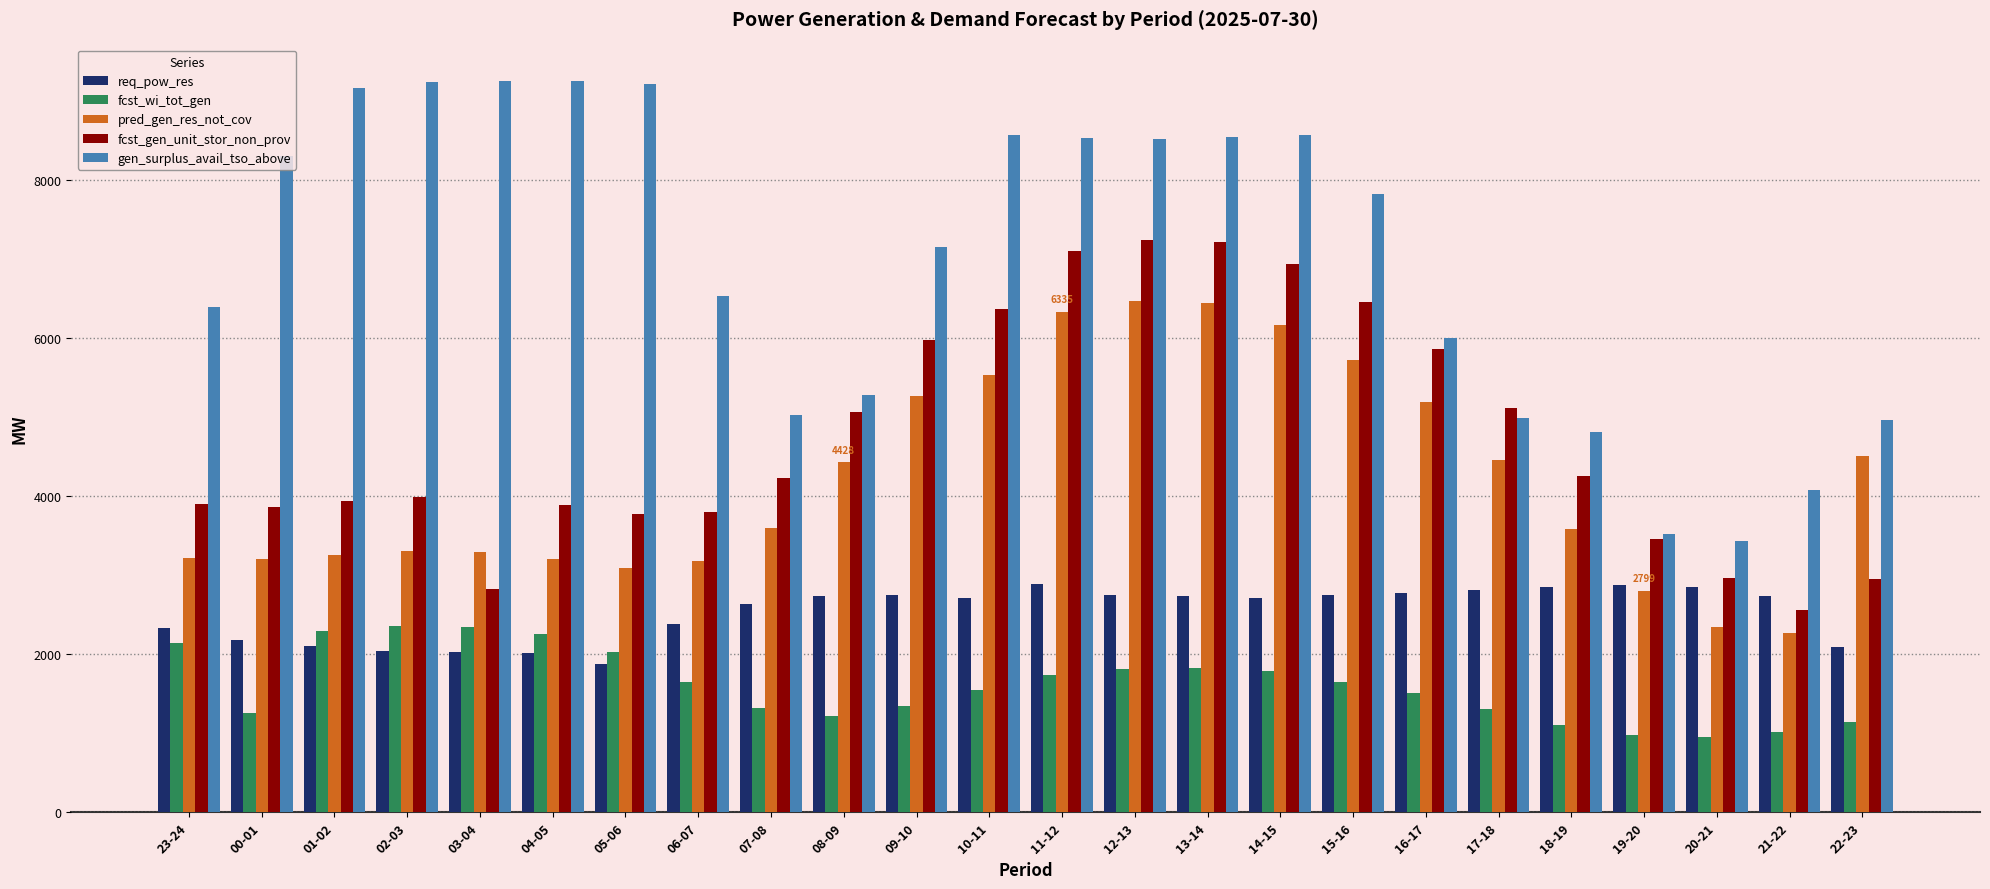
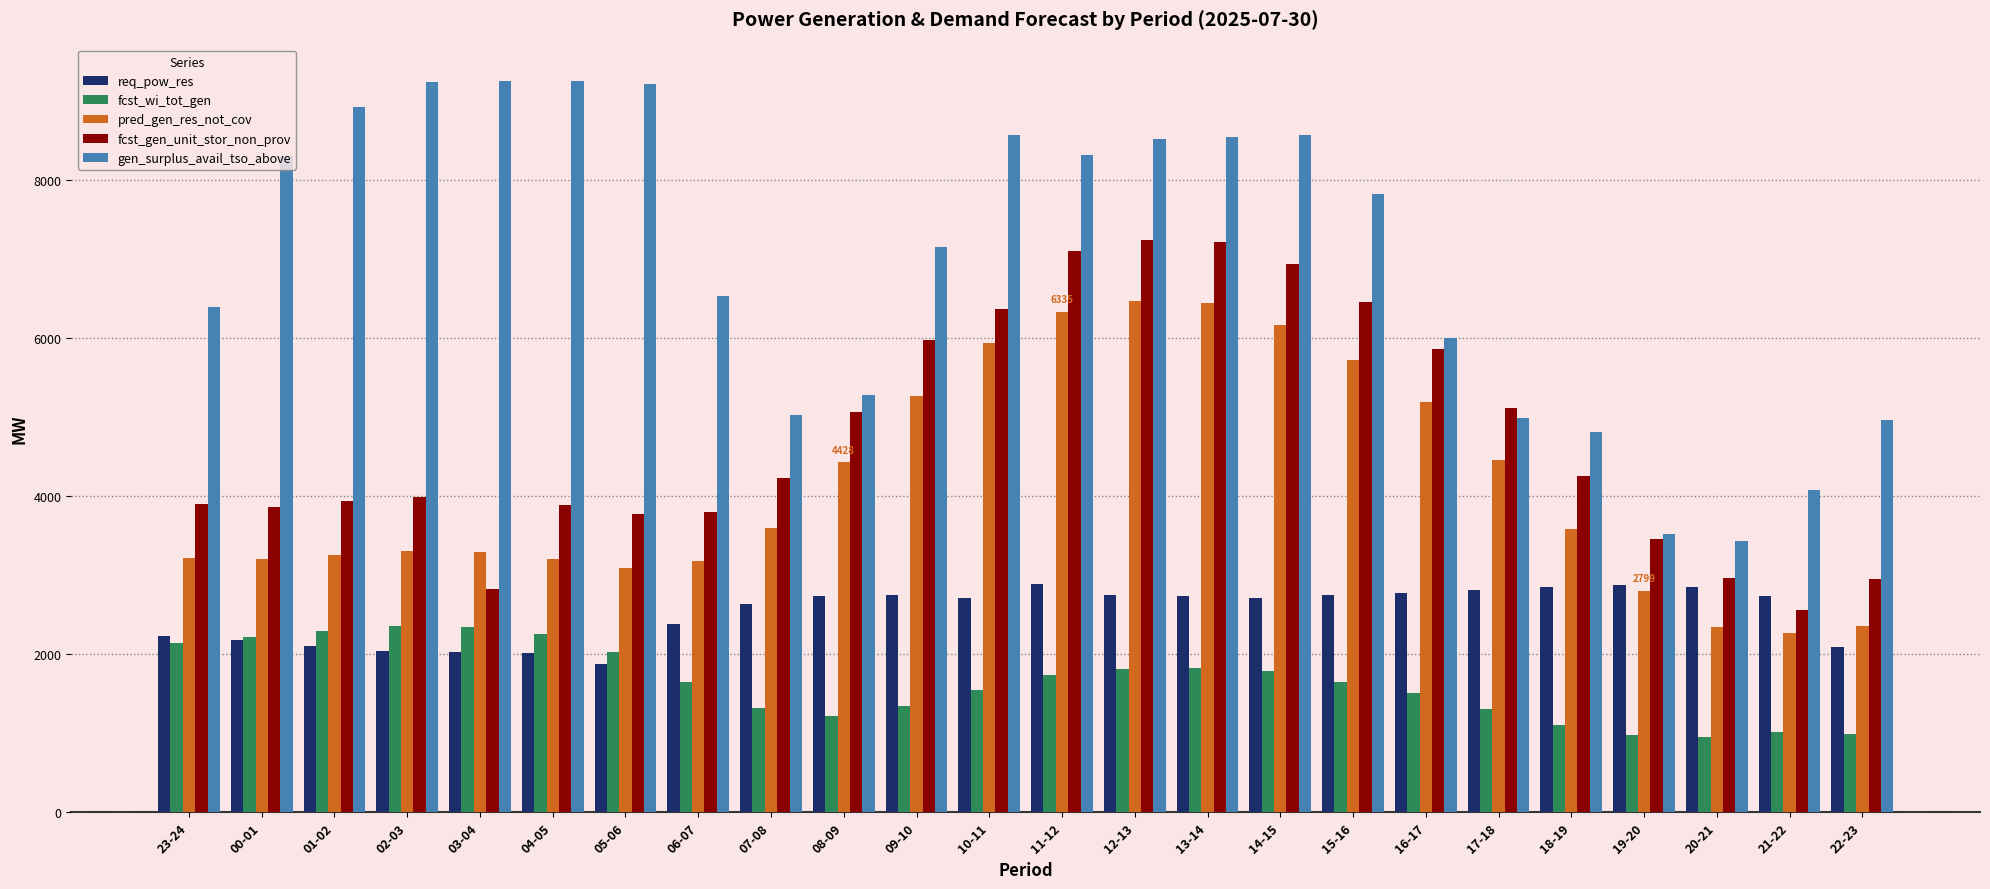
  {
    "req_pow_res": {
-     "23-24": 2300,
+     "23-24": 2200,
      "00-01": 2200,
      "01-02": 2100,
      "02-03": 2000,
      "03-04": 2000,
      "04-05": 2000,
      "05-06": 1900,
      "06-07": 2400,
      "07-08": 2600,
      "08-09": 2700,
      "09-10": 2700,
      "10-11": 2700,
      "11-12": 2900,
      "12-13": 2800,
      "13-14": 2700,
      "14-15": 2700,
      "15-16": 2800,
      "16-17": 2800,
      "17-18": 2800,
      "18-19": 2900,
      "19-20": 2900,
      "20-21": 2800,
      "21-22": 2700,
      "22-23": 2100
    },
    "fcst_wi_tot_gen": {
      "23-24": 2100,
-     "00-01": 1300,
+     "00-01": 2200,
      "01-02": 2300,
      "02-03": 2400,
      "03-04": 2300,
      "04-05": 2300,
      "05-06": 2000,
      "06-07": 1600,
      "07-08": 1300,
      "08-09": 1200,
      "09-10": 1300,
      "10-11": 1500,
      "11-12": 1700,
      "12-13": 1800,
      "13-14": 1800,
      "14-15": 1800,
      "15-16": 1700,
      "16-17": 1500,
      "17-18": 1300,
      "18-19": 1100,
      "19-20": 1000,
      "20-21": 1000,
      "21-22": 1000,
-     "22-23": 1100
+     "22-23": 1000
    },
    "pred_gen_res_not_cov": {
      "23-24": 3200,
      "00-01": 3200,
      "01-02": 3300,
      "02-03": 3300,
      "03-04": 3300,
      "04-05": 3200,
      "05-06": 3100,
      "06-07": 3200,
      "07-08": 3600,
      "09-10": 5300,
-     "10-11": 5500,
+     "10-11": 5900,
      "12-13": 6500,
      "13-14": 6400,
      "14-15": 6200,
      "15-16": 5700,
      "16-17": 5200,
      "17-18": 4500,
      "18-19": 3600,
      "20-21": 2300,
      "21-22": 2300,
-     "22-23": 4500
+     "22-23": 2400
    },
    "fcst_gen_unit_stor_non_prov": {
      "23-24": 3900,
      "00-01": 3900,
      "01-02": 3900,
      "02-03": 4000,
      "03-04": 2800,
      "04-05": 3900,
      "05-06": 3800,
      "06-07": 3800,
      "07-08": 4200,
      "08-09": 5100,
      "09-10": 6000,
      "10-11": 6400,
      "11-12": 7100,
      "12-13": 7200,
      "13-14": 7200,
      "14-15": 6900,
      "15-16": 6500,
      "16-17": 5900,
      "17-18": 5100,
      "18-19": 4300,
      "19-20": 3500,
      "20-21": 3000,
      "21-22": 2600,
      "22-23": 3000
    },
    "gen_surplus_avail_tso_above": {
      "23-24": 6400,
-     "01-02": 9200,
+     "01-02": 8900,
      "02-03": 9200,
      "03-04": 9300,
      "04-05": 9300,
      "05-06": 9200,
      "06-07": 6500,
      "07-08": 5000,
      "08-09": 5300,
      "09-10": 7100,
      "10-11": 8600,
-     "11-12": 8500,
+     "11-12": 8300,
      "12-13": 8500,
      "13-14": 8500,
      "14-15": 8600,
      "15-16": 7800,
      "16-17": 6000,
      "17-18": 5000,
      "18-19": 4800,
      "19-20": 3500,
      "20-21": 3400,
      "21-22": 4100,
      "22-23": 5000
    }
  }
